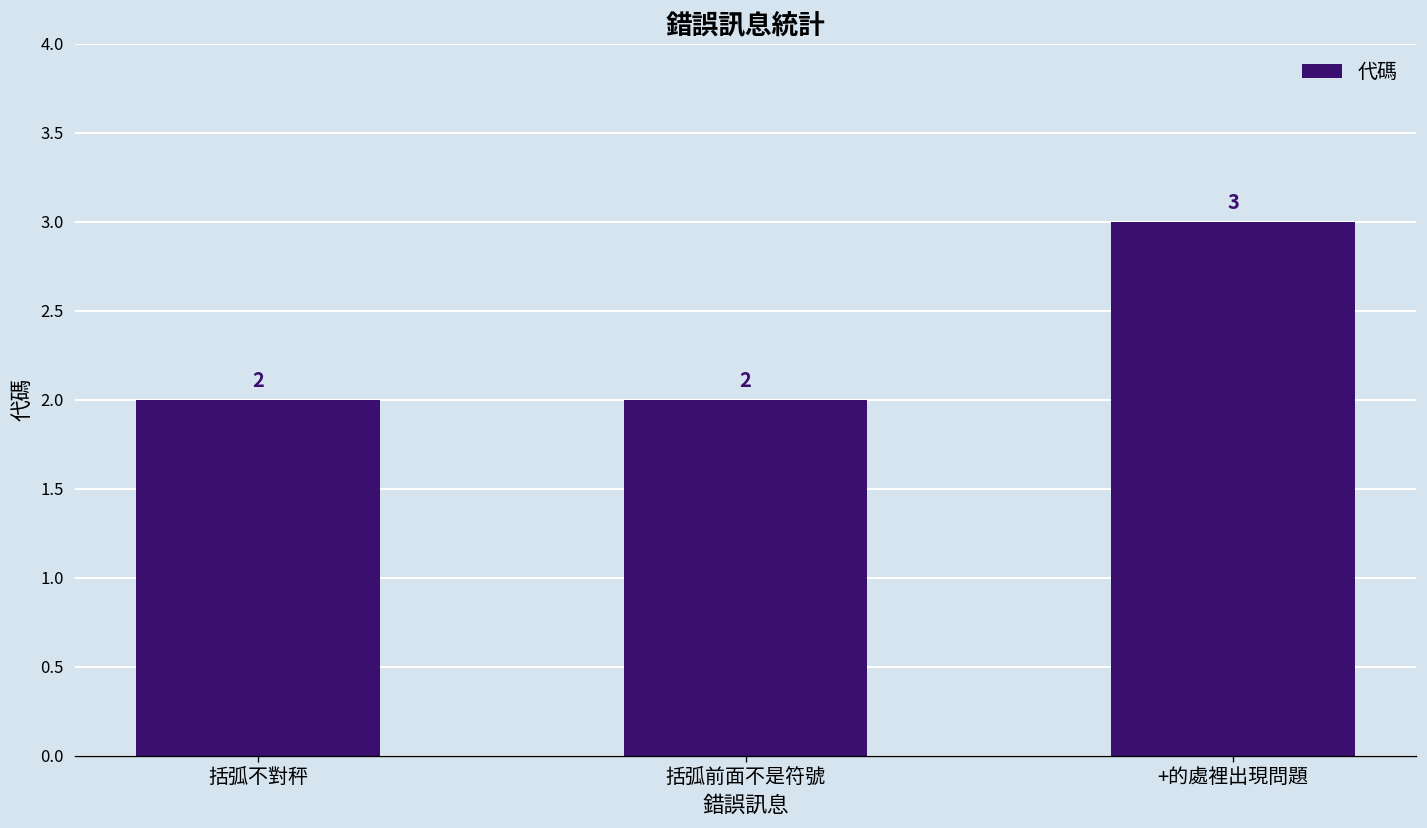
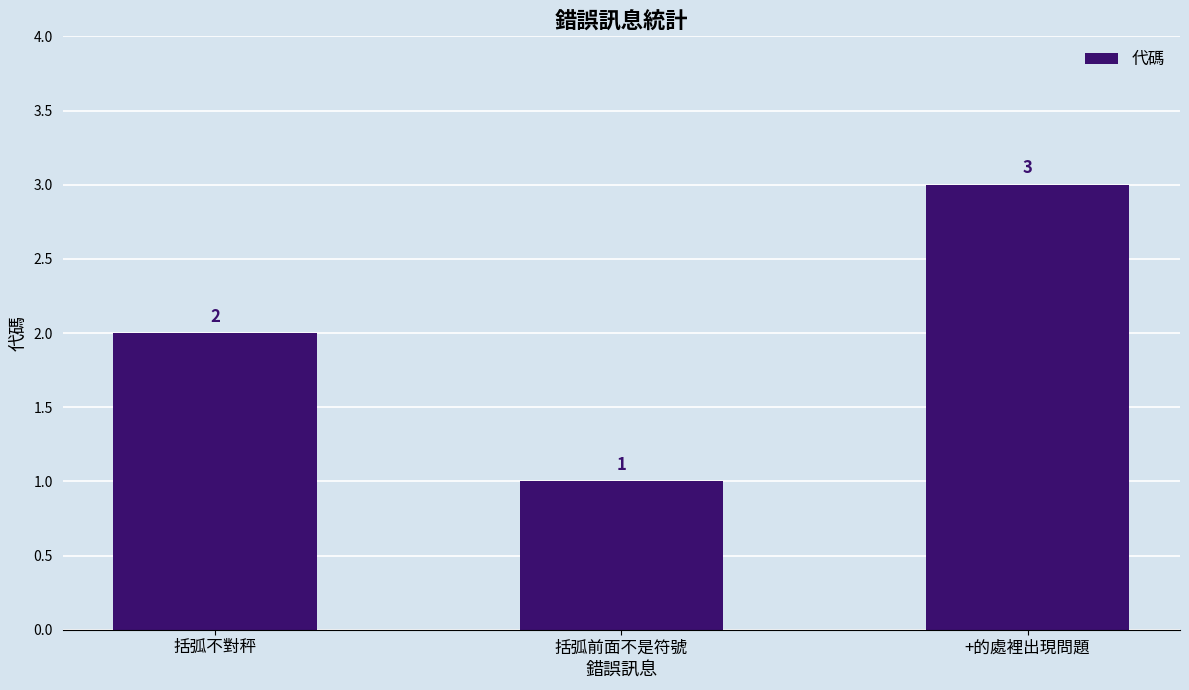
  {
    "括弧不對秤": 2,
-   "括弧前面不是符號": 2,
+   "括弧前面不是符號": 1,
    "+的處裡出現問題": 3
  }
